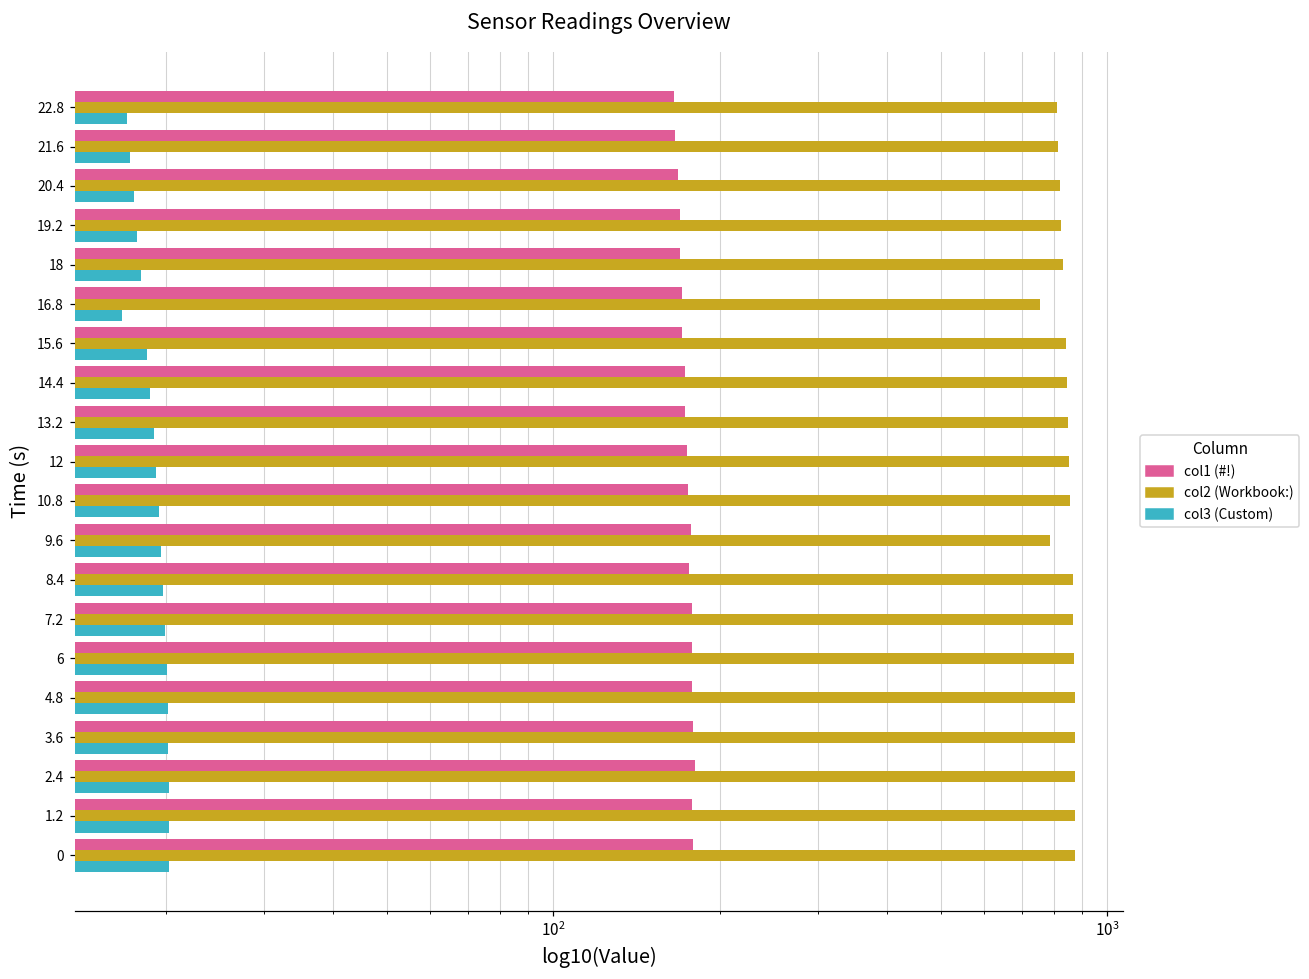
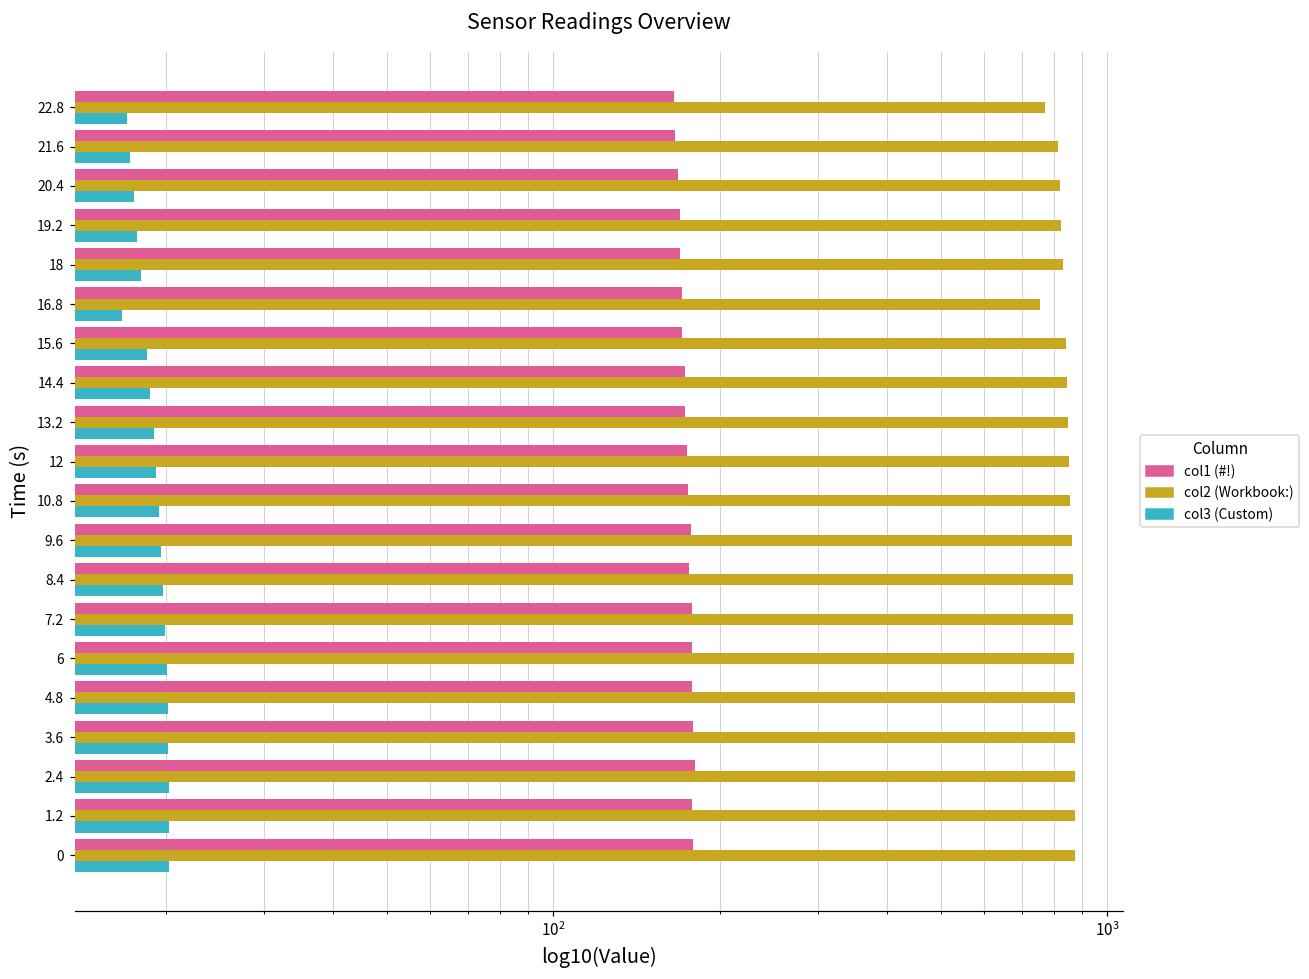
  {
    "col1 (#!)": {
      "22.8": 165,
      "21.6": 166,
      "20.4": 168,
      "19.2": 169,
      "18": 169,
      "16.8": 171,
      "15.6": 171,
      "14.4": 173,
      "13.2": 173,
      "12": 174,
      "10.8": 175,
      "9.6": 177,
      "8.4": 176,
      "7.2": 178,
      "6": 178,
      "4.8": 178,
      "3.6": 179,
      "2.4": 180,
      "1.2": 178,
      "0": 179
    },
    "col2 (Workbook:)": {
-     "22.8": 810,
+     "22.8": 770,
      "21.6": 820,
      "20.4": 820,
      "19.2": 830,
      "18": 830,
      "16.8": 760,
      "15.6": 840,
      "14.4": 850,
      "13.2": 850,
      "12": 850,
      "10.8": 860,
-     "9.6": 790,
+     "9.6": 860,
      "8.4": 870,
      "7.2": 870,
      "6": 870,
      "4.8": 870,
      "3.6": 870,
      "2.4": 870,
      "1.2": 870,
      "0": 870
    },
    "col3 (Custom)": {
      "22.8": 17,
      "21.6": 17.2,
      "20.4": 17.5,
      "19.2": 17.7,
      "18": 18,
      "16.8": 16.7,
      "15.6": 18.5,
      "14.4": 18.7,
      "13.2": 19,
      "12": 19,
      "10.8": 19.4,
      "9.6": 19.6,
      "8.4": 20,
      "7.2": 20,
      "6": 20,
      "4.8": 20,
      "3.6": 20,
      "2.4": 20.2,
      "1.2": 20,
      "0": 20
    }
  }
